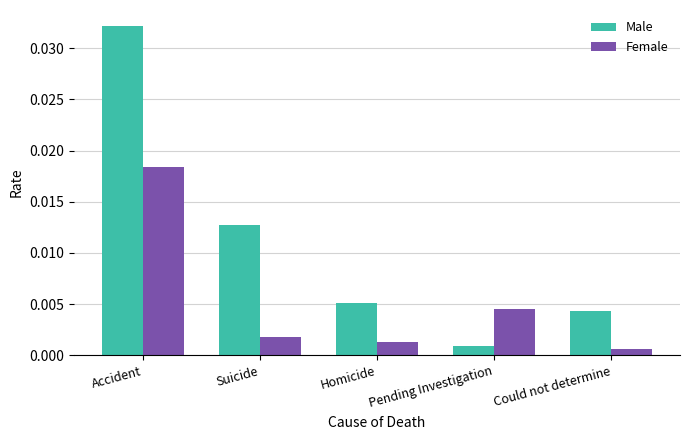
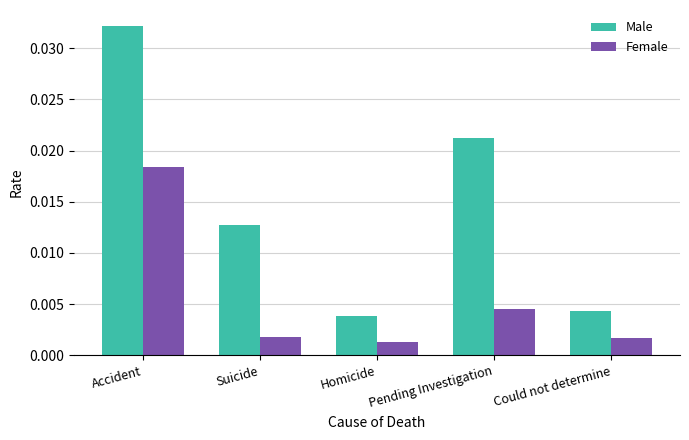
  {
    "Male": {
      "Accident": 0.0321,
      "Suicide": 0.0128,
-     "Homicide": 0.0051,
-     "Pending Investigation": 0.0009,
+     "Homicide": 0.0039,
+     "Pending Investigation": 0.0212,
      "Could not determine": 0.0044
    },
    "Female": {
      "Accident": 0.0184,
      "Suicide": 0.0017,
      "Homicide": 0.0013,
      "Pending Investigation": 0.0046,
-     "Could not determine": 0.0006
+     "Could not determine": 0.0017
    }
  }
